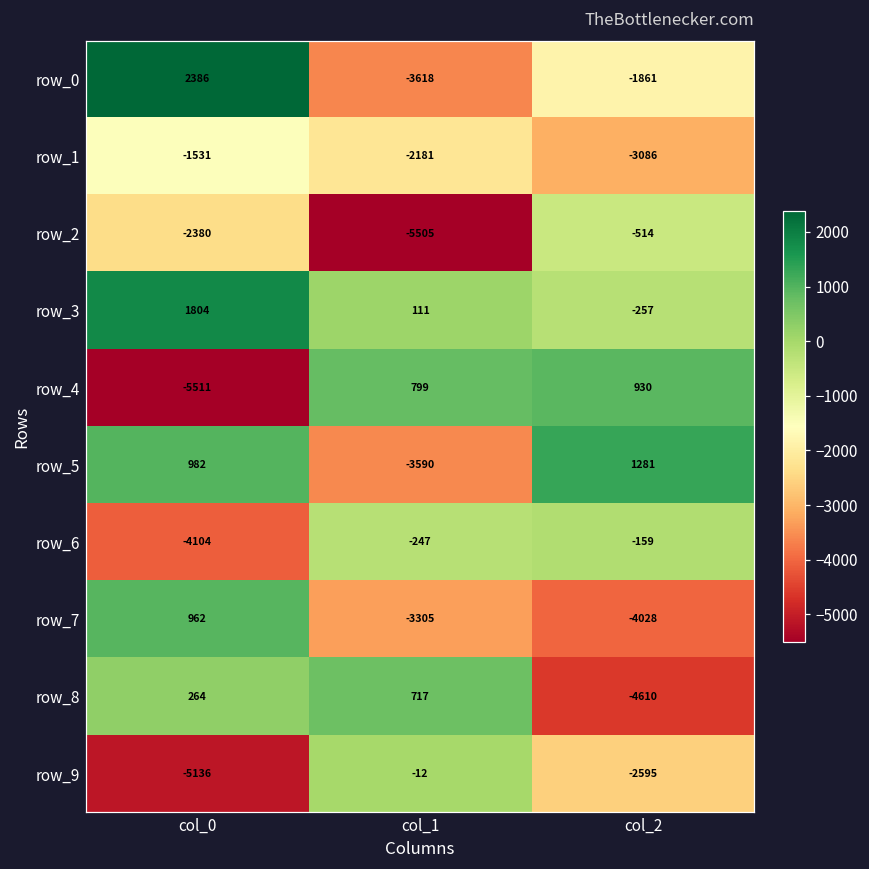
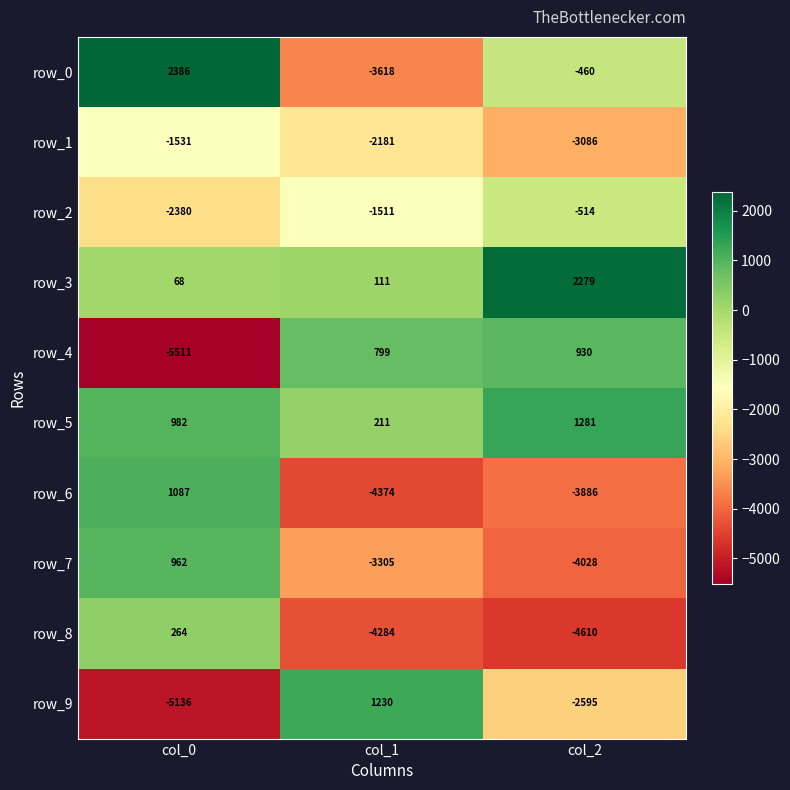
  {
    "row_0": {
      "col_0": 2386,
      "col_1": -3618,
-     "col_2": -1861
+     "col_2": -460
    },
    "row_1": {
      "col_0": -1531,
      "col_1": -2181,
      "col_2": -3086
    },
    "row_2": {
      "col_0": -2380,
-     "col_1": -5505,
+     "col_1": -1511,
      "col_2": -514
    },
    "row_3": {
-     "col_0": 1804,
+     "col_0": 68,
      "col_1": 111,
-     "col_2": -257
+     "col_2": 2279
    },
    "row_4": {
      "col_0": -5511,
      "col_1": 799,
      "col_2": 930
    },
    "row_5": {
      "col_0": 982,
-     "col_1": -3590,
+     "col_1": 211,
      "col_2": 1281
    },
    "row_6": {
-     "col_0": -4104,
-     "col_1": -247,
-     "col_2": -159
+     "col_0": 1087,
+     "col_1": -4374,
+     "col_2": -3886
    },
    "row_7": {
      "col_0": 962,
      "col_1": -3305,
      "col_2": -4028
    },
    "row_8": {
      "col_0": 264,
-     "col_1": 717,
+     "col_1": -4284,
      "col_2": -4610
    },
    "row_9": {
      "col_0": -5136,
-     "col_1": -12,
+     "col_1": 1230,
      "col_2": -2595
    }
  }
